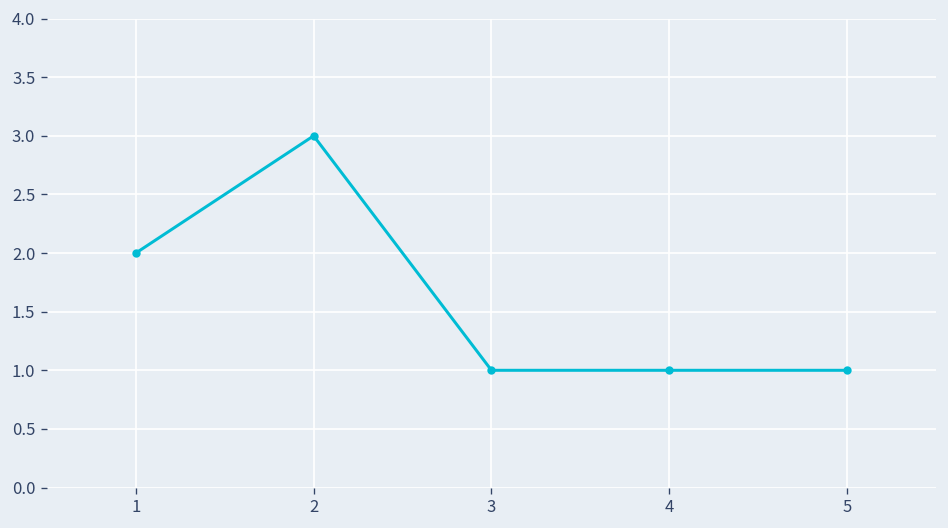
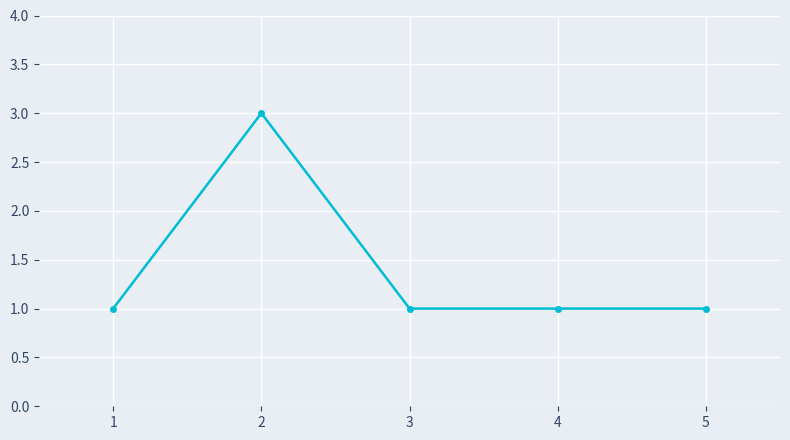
  {
-   "1": 2,
+   "1": 1,
    "2": 3,
    "3": 1,
    "4": 1,
    "5": 1
  }
